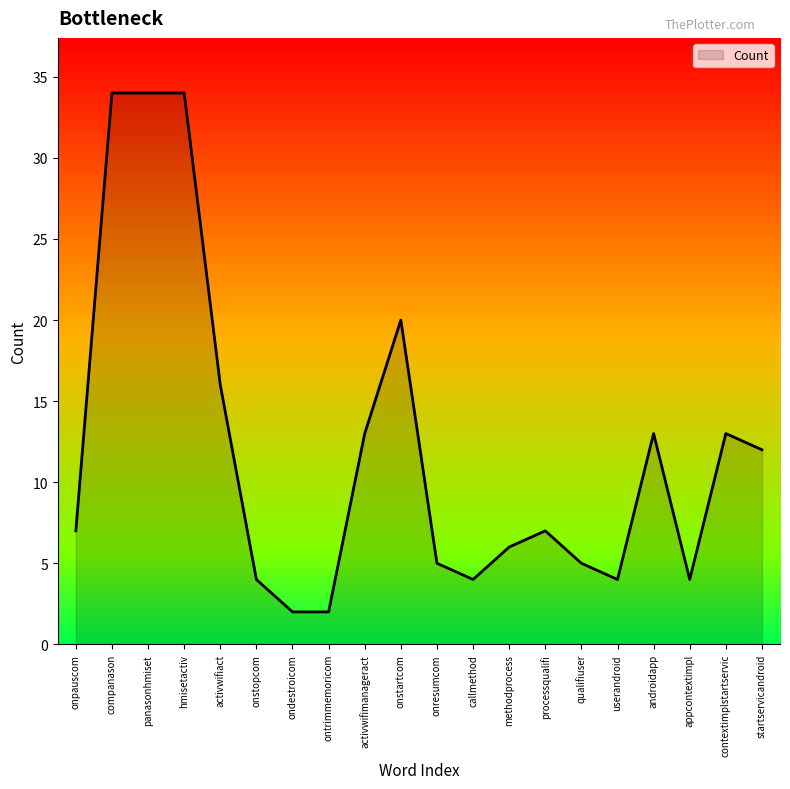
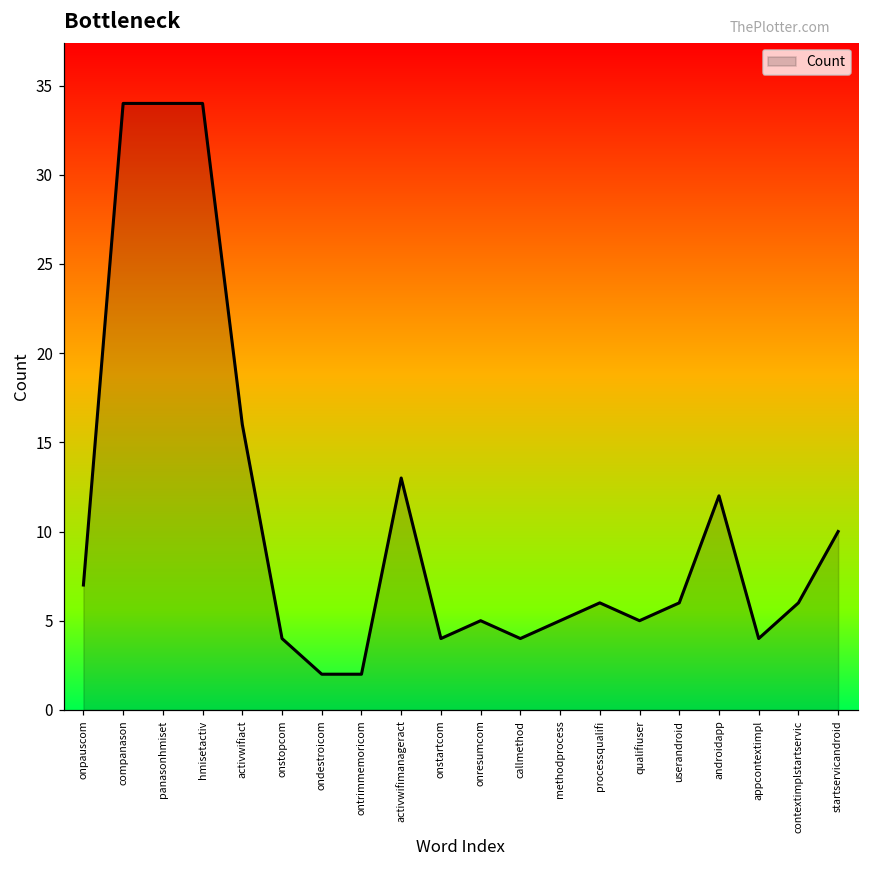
  {
    "onpauscom": 7,
    "companason": 34,
    "panasonhmiset": 34,
    "hmisetactiv": 34,
    "activwifiact": 16,
    "onstopcom": 4,
    "ondestroicom": 2,
    "ontrimmemoricom": 2,
    "activwifimanageract": 13,
-   "onstartcom": 20,
+   "onstartcom": 4,
    "onresumcom": 5,
    "callmethod": 4,
-   "methodprocess": 6,
-   "processqualifi": 7,
+   "methodprocess": 5,
+   "processqualifi": 6,
    "qualifiuser": 5,
-   "userandroid": 4,
-   "androidapp": 13,
+   "userandroid": 6,
+   "androidapp": 12,
    "appcontextimpl": 4,
-   "contextimplstartservic": 13,
-   "startservicandroid": 12
+   "contextimplstartservic": 6,
+   "startservicandroid": 10
  }
